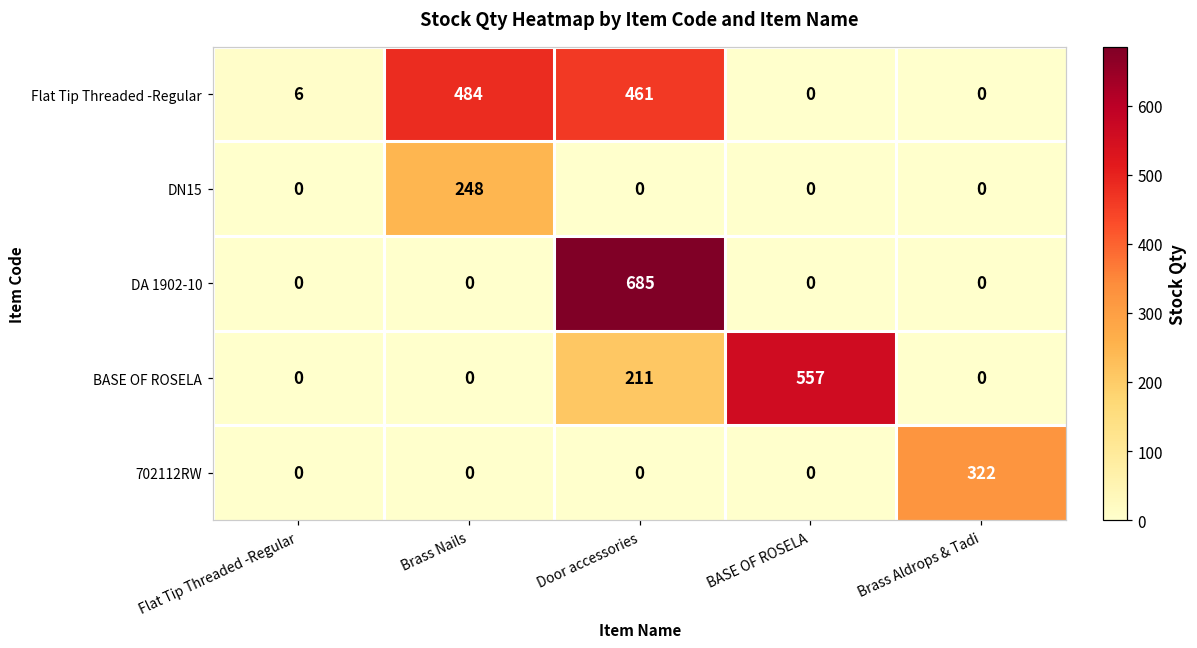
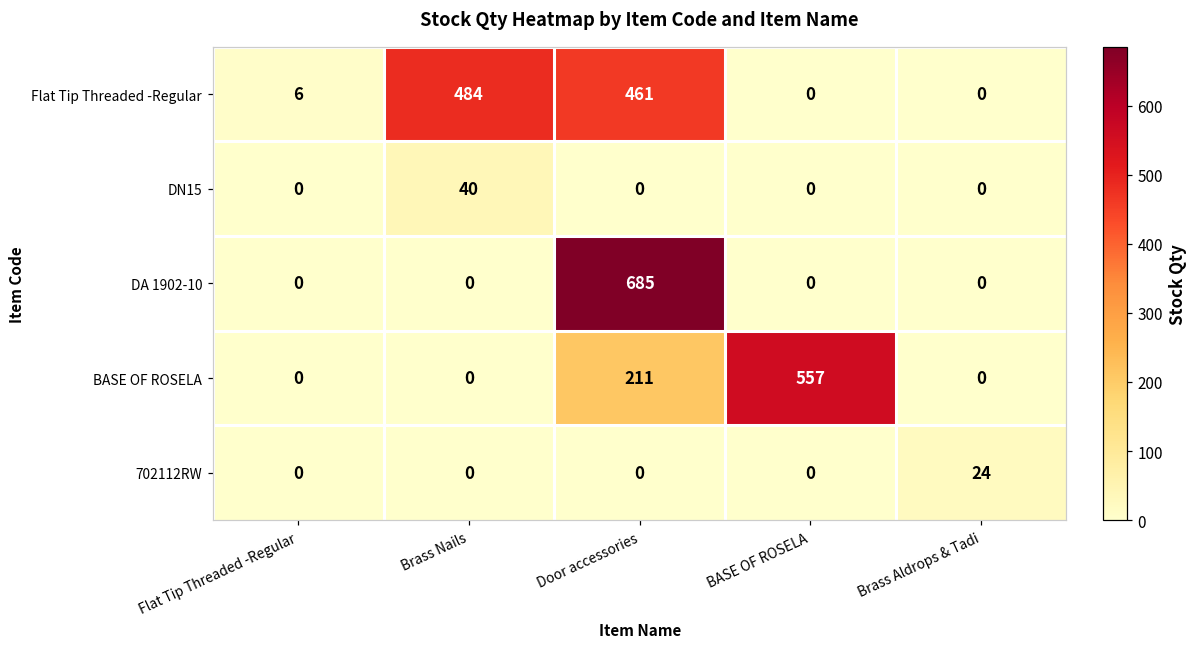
  {
    "Flat Tip Threaded -Regular": {
      "Flat Tip Threaded -Regular": 6,
      "Brass Nails": 484,
      "Door accessories": 461,
      "BASE OF ROSELA": 0,
      "Brass Aldrops & Tadi": 0
    },
    "DN15": {
      "Flat Tip Threaded -Regular": 0,
-     "Brass Nails": 248,
+     "Brass Nails": 40,
      "Door accessories": 0,
      "BASE OF ROSELA": 0,
      "Brass Aldrops & Tadi": 0
    },
    "DA 1902-10": {
      "Flat Tip Threaded -Regular": 0,
      "Brass Nails": 0,
      "Door accessories": 685,
      "BASE OF ROSELA": 0,
      "Brass Aldrops & Tadi": 0
    },
    "BASE OF ROSELA": {
      "Flat Tip Threaded -Regular": 0,
      "Brass Nails": 0,
      "Door accessories": 211,
      "BASE OF ROSELA": 557,
      "Brass Aldrops & Tadi": 0
    },
    "702112RW": {
      "Flat Tip Threaded -Regular": 0,
      "Brass Nails": 0,
      "Door accessories": 0,
      "BASE OF ROSELA": 0,
-     "Brass Aldrops & Tadi": 322
+     "Brass Aldrops & Tadi": 24
    }
  }
